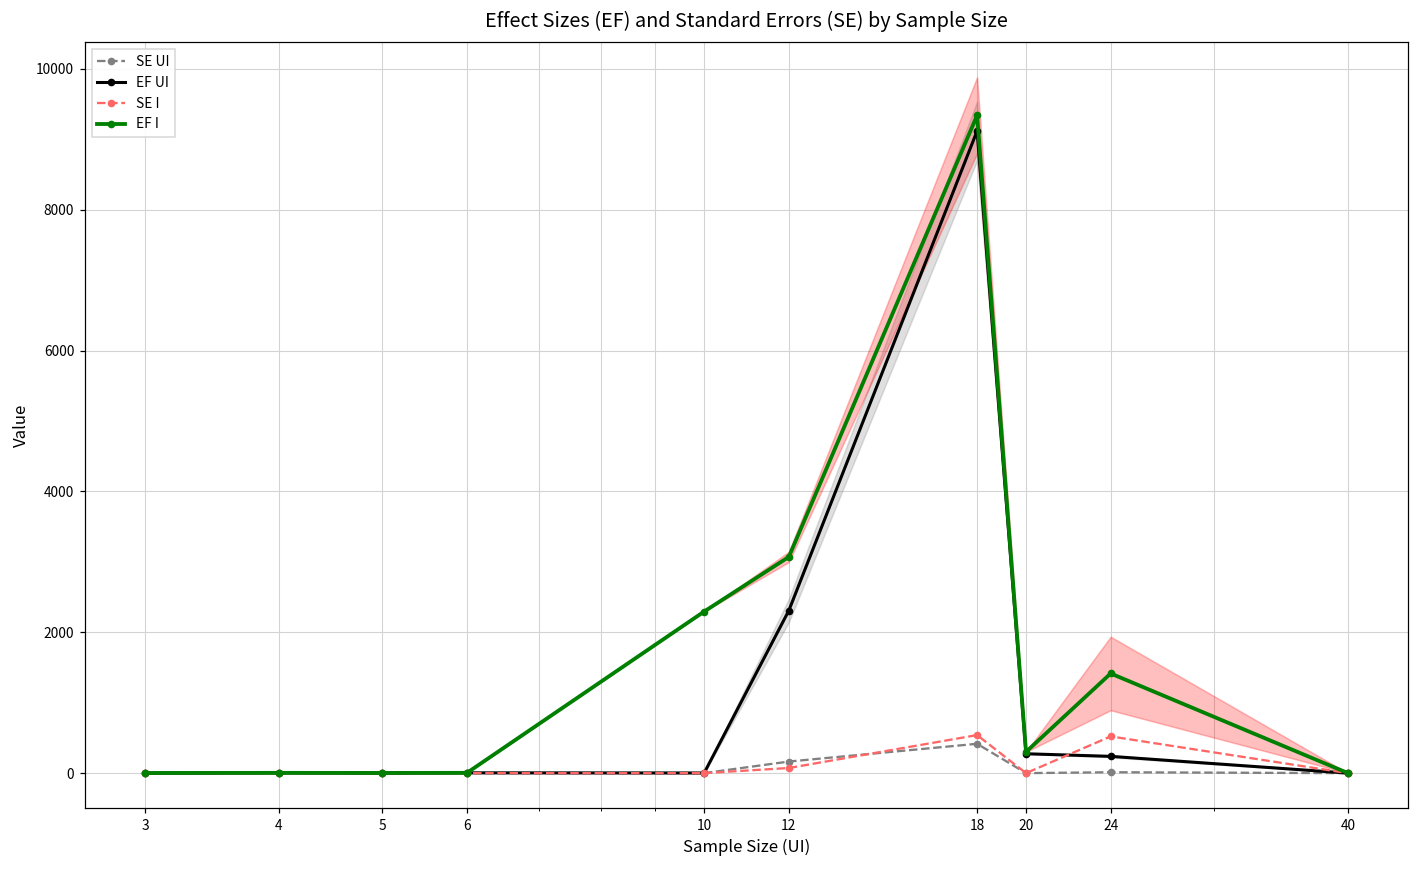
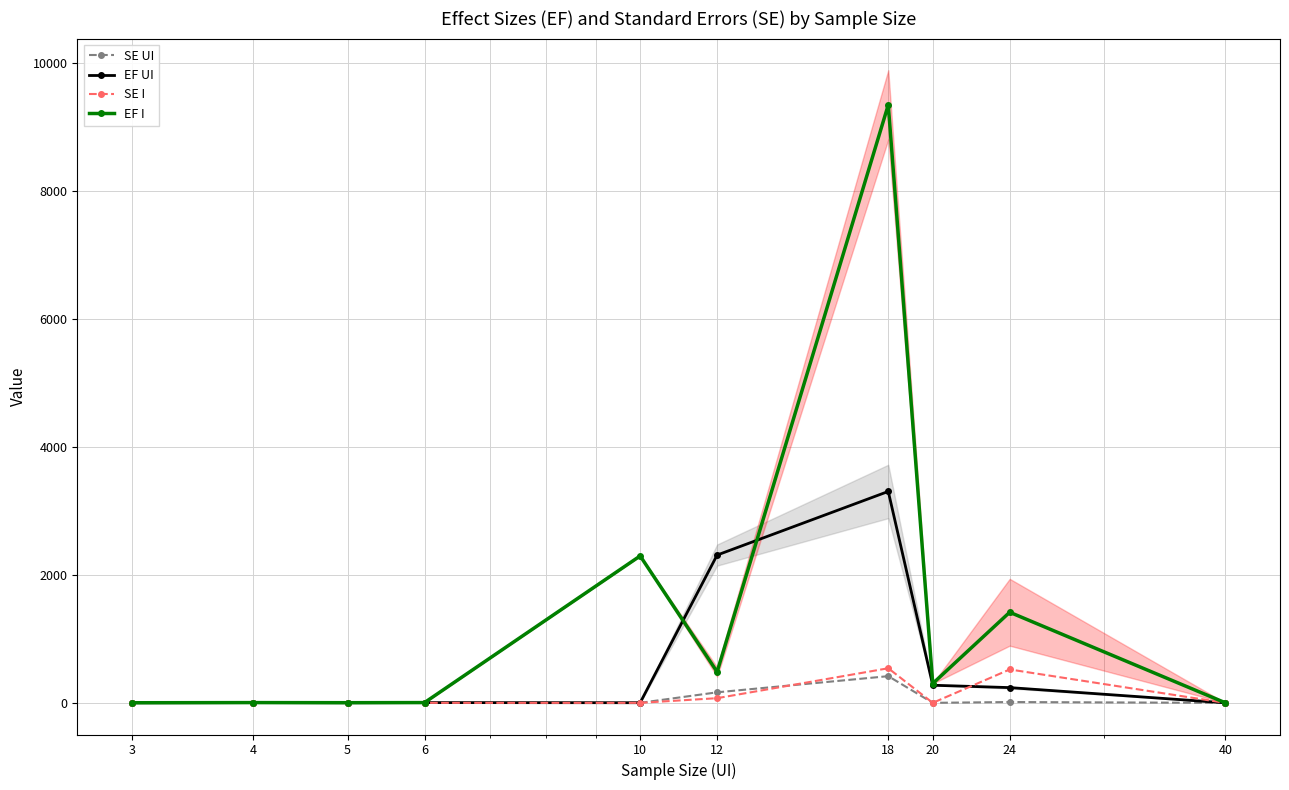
  {
    "EF UI": {
      "12": 2300,
-     "18": 9100
+     "18": 3300
    },
    "SE I": {
      "12": 100,
      "18": 500,
      "24": 500
    },
    "EF I": {
-     "12": 3100,
+     "12": 500,
      "18": 9300,
      "24": 1400
    }
  }
